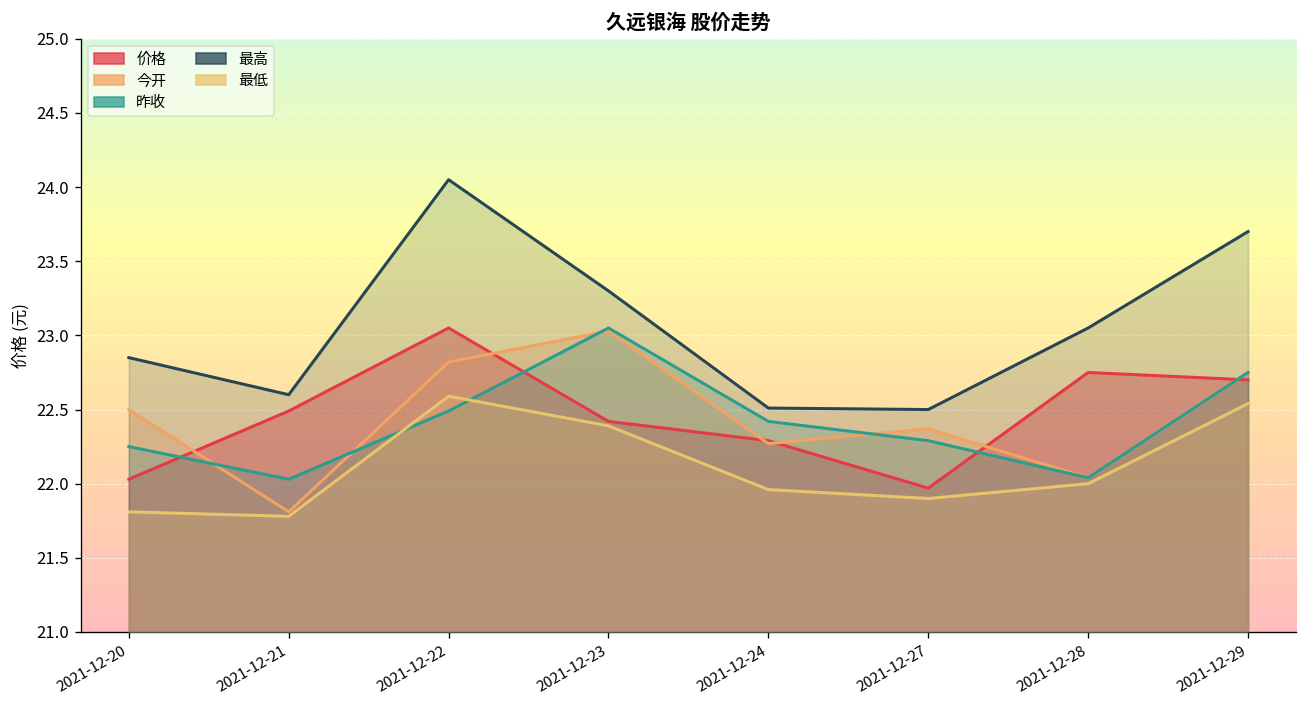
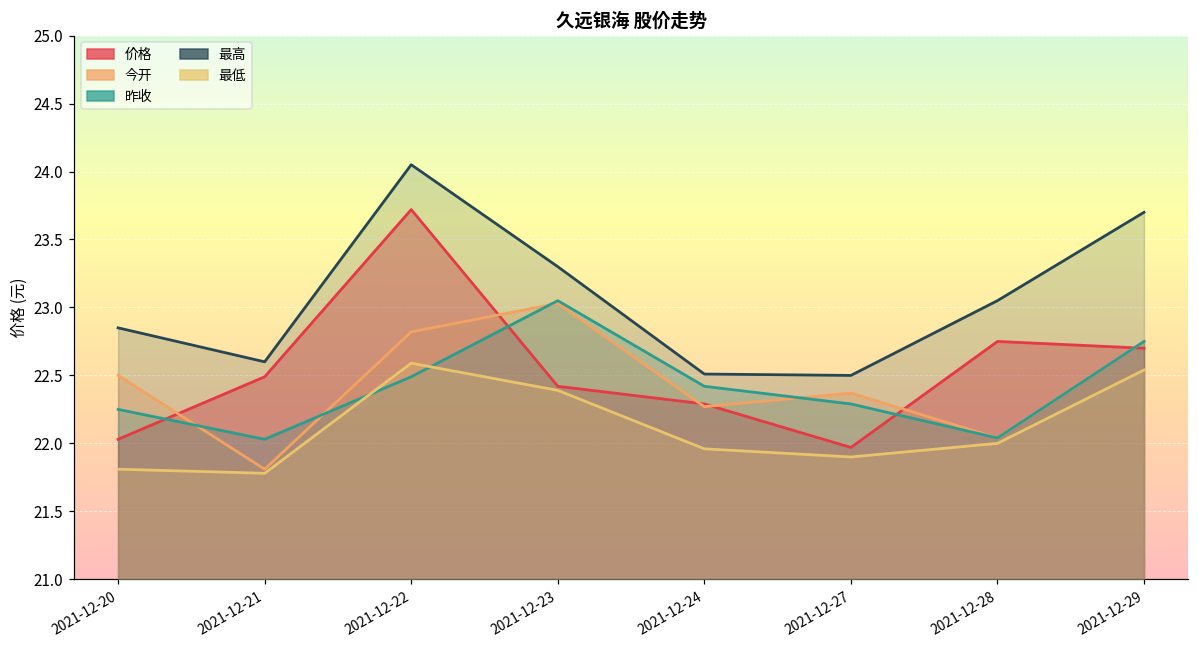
  {
    "价格": {
      "2021-12-20": 22.03,
      "2021-12-21": 22.49,
-     "2021-12-22": 23.05,
+     "2021-12-22": 23.72,
      "2021-12-23": 22.42,
      "2021-12-27": 21.97,
      "2021-12-28": 22.75,
      "2021-12-29": 22.70
    }
  }
